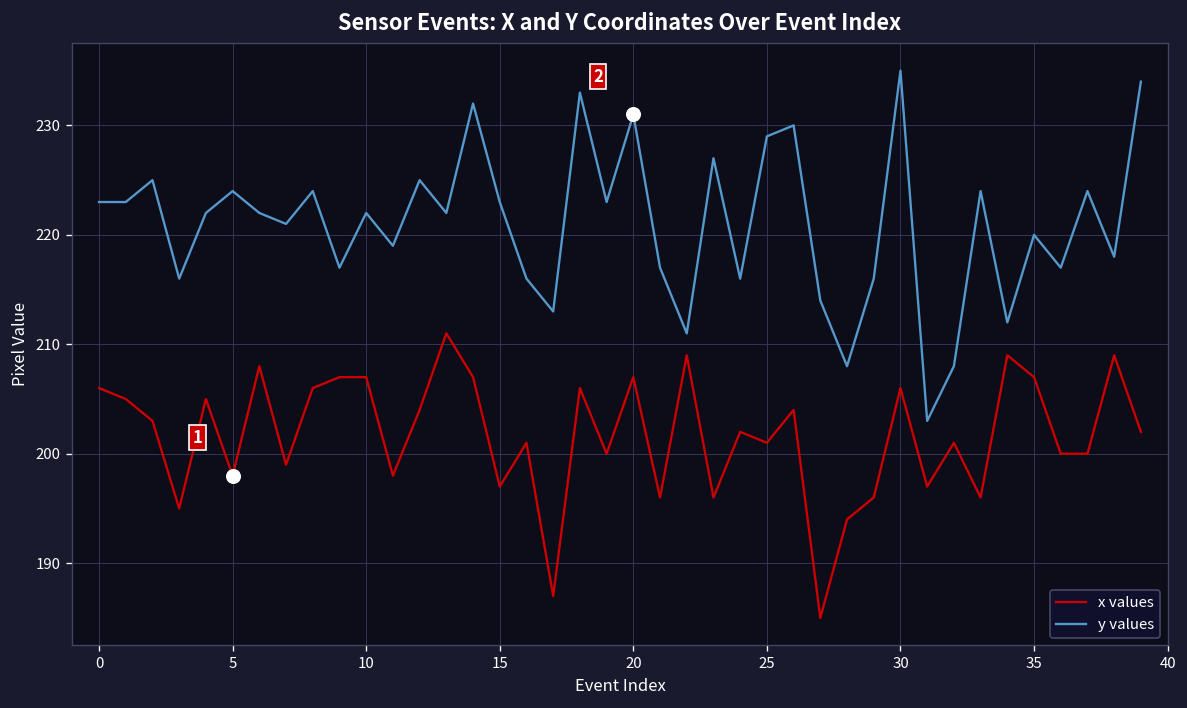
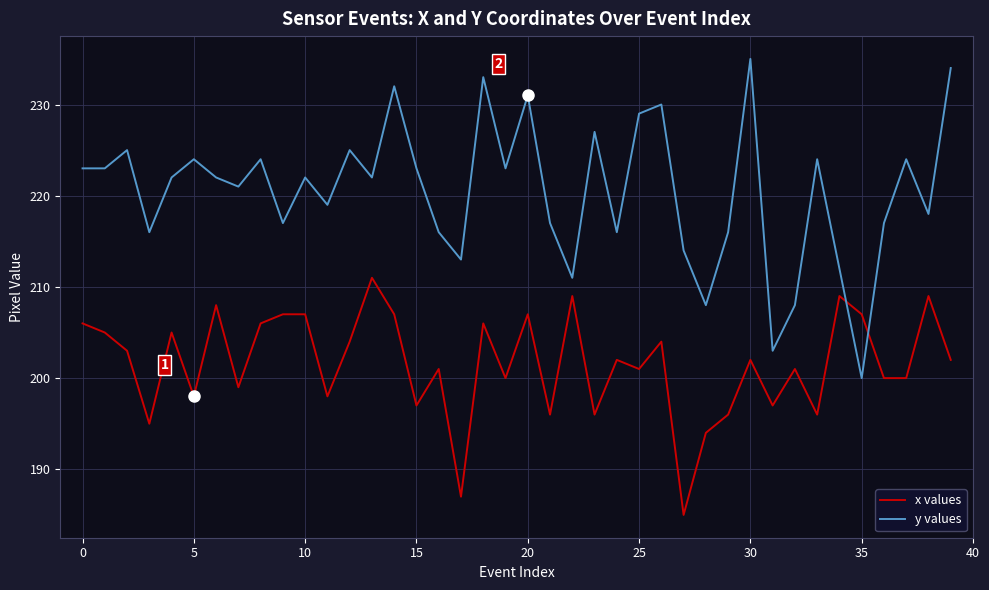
  {
    "x values": {
      "0": 206,
      "10": 207,
      "15": 197,
      "20": 207,
      "25": 201,
-     "30": 206,
+     "30": 202,
      "35": 207
    },
    "y values": {
      "0": 223,
      "5": 224,
      "10": 222,
      "15": 223,
      "25": 229,
      "30": 235,
-     "35": 220
+     "35": 200
    }
  }
